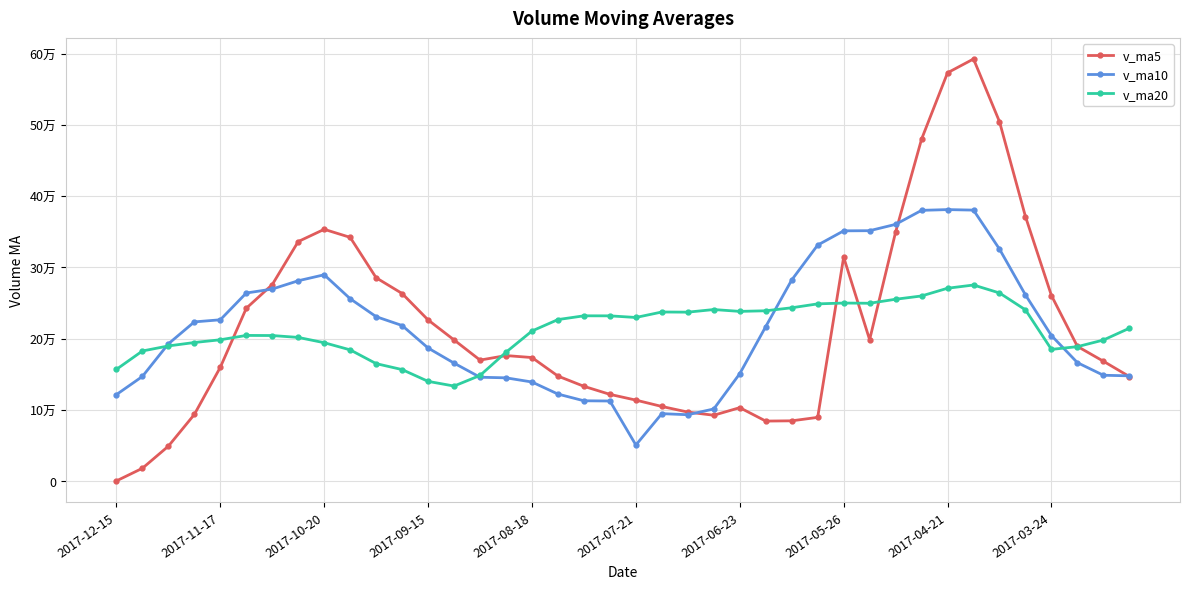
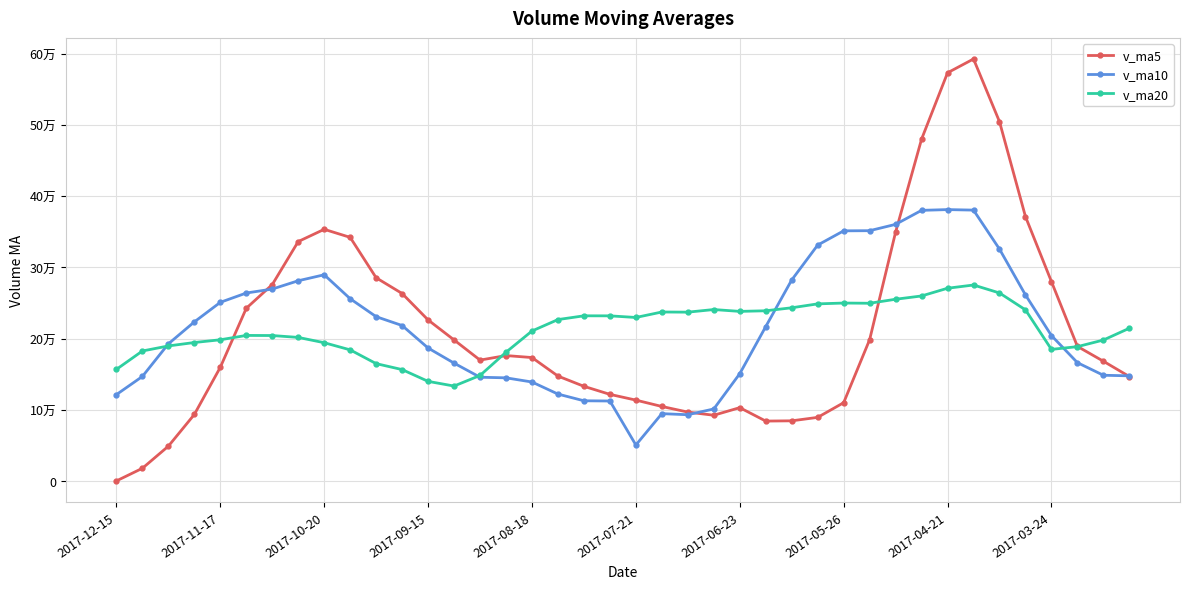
  {
    "v_ma5": {
      "2017-12-15": "0万",
      "2017-11-17": "16万",
      "2017-10-20": "35万",
      "2017-09-15": "23万",
      "2017-08-18": "17万",
      "2017-07-21": "11万",
      "2017-06-23": "10万",
-     "2017-05-26": "31万",
+     "2017-05-26": "11万",
      "2017-04-21": "57万",
-     "2017-03-24": "26万"
+     "2017-03-24": "28万"
    },
    "v_ma10": {
      "2017-12-15": "12万",
-     "2017-11-17": "23万",
+     "2017-11-17": "25万",
      "2017-10-20": "29万",
      "2017-09-15": "19万",
      "2017-08-18": "14万",
      "2017-07-21": "5万",
      "2017-06-23": "15万",
      "2017-05-26": "35万",
      "2017-04-21": "38万",
      "2017-03-24": "20万"
    },
    "v_ma20": {
      "2017-12-15": "16万",
      "2017-11-17": "20万",
      "2017-10-20": "19万",
      "2017-09-15": "14万",
      "2017-08-18": "21万",
      "2017-07-21": "23万",
      "2017-06-23": "24万",
      "2017-05-26": "25万",
      "2017-04-21": "27万",
      "2017-03-24": "18万"
    }
  }
